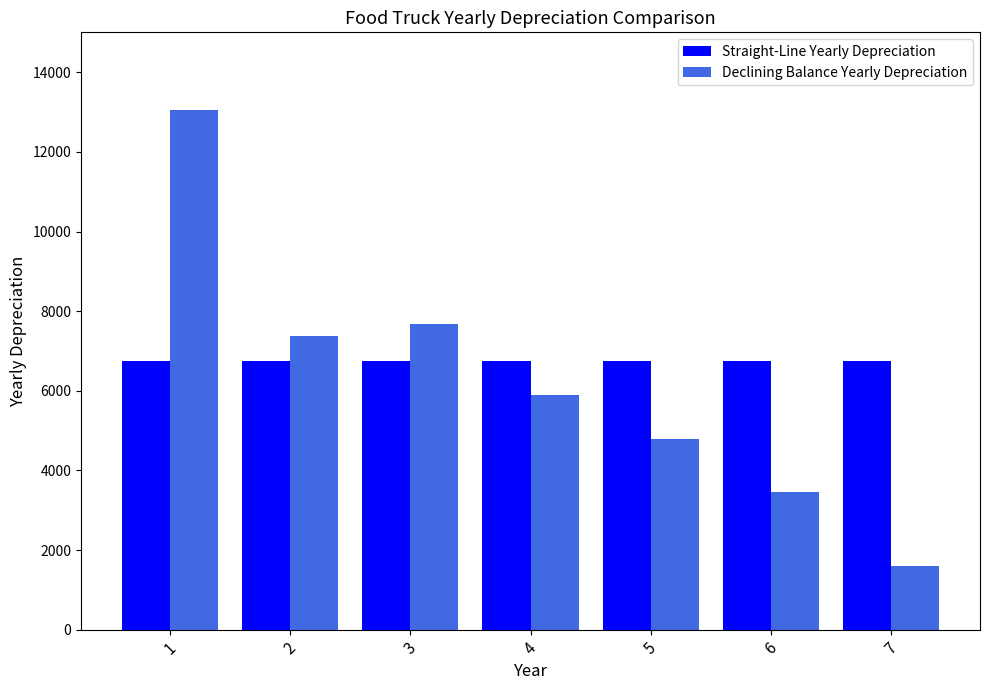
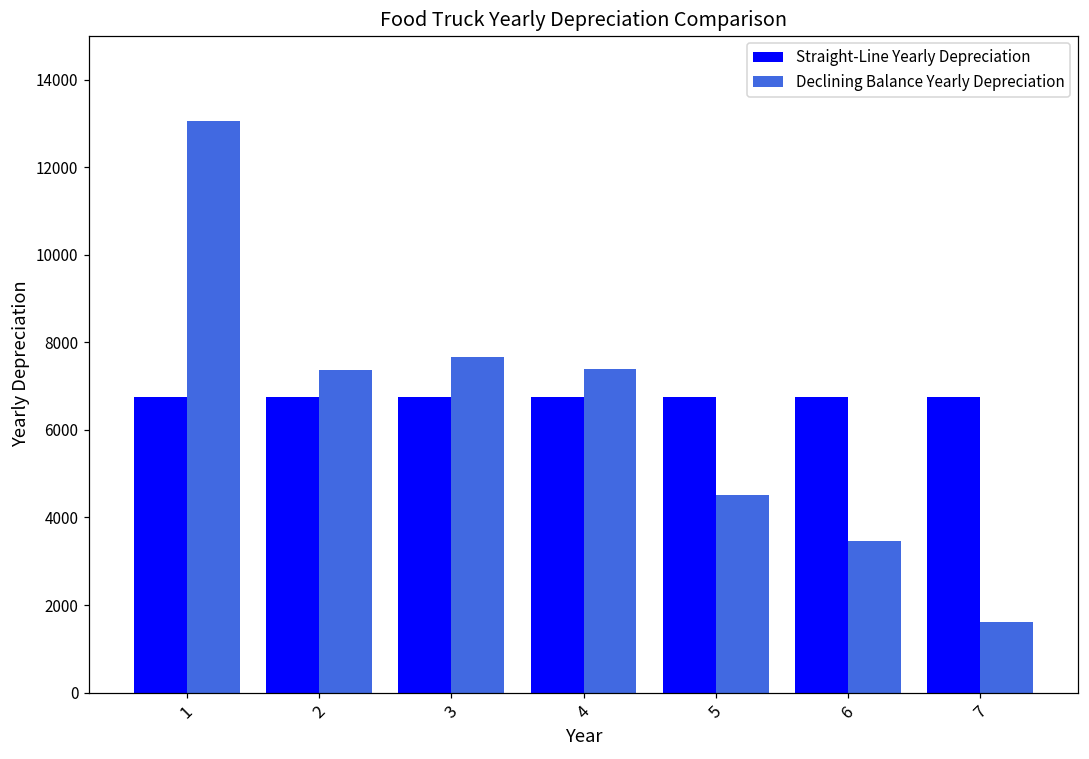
  {
    "Straight-Line Yearly Depreciation": {
      "1": 6800,
      "2": 6800,
      "3": 6800,
      "4": 6800,
      "5": 6800,
      "6": 6800,
      "7": 6800
    },
    "Declining Balance Yearly Depreciation": {
      "1": 13000,
      "2": 7400,
      "3": 7700,
-     "4": 5900,
-     "5": 4800,
+     "4": 7400,
+     "5": 4500,
      "6": 3500,
      "7": 1600
    }
  }
